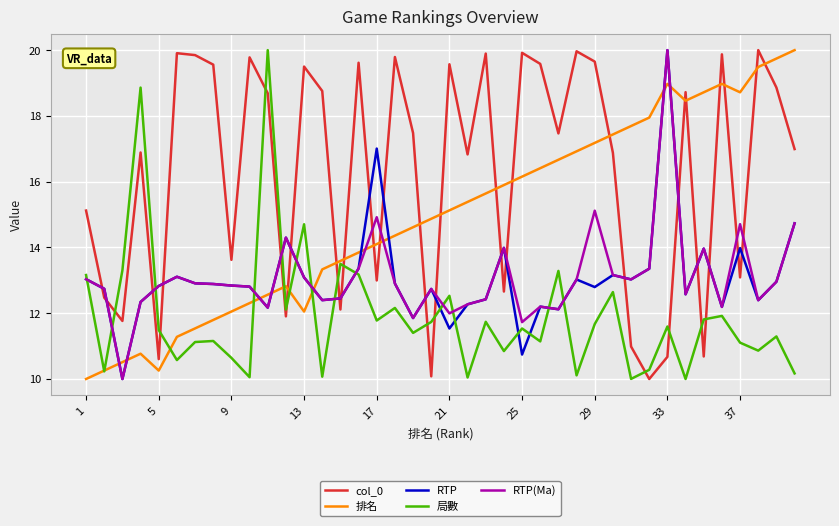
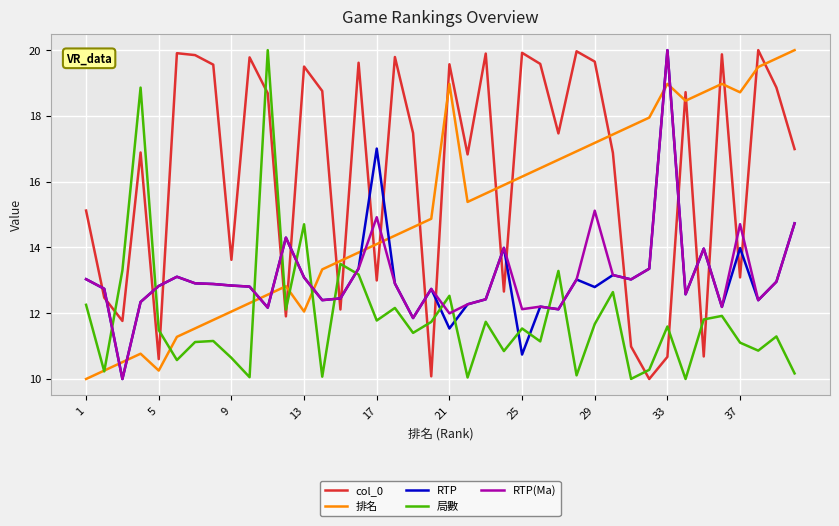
  {
    "col_0": {
      "1": 15.1,
      "5": 10.6,
      "9": 13.6,
      "13": 19.5,
      "17": 13.0,
      "21": 19.6,
      "25": 19.9,
      "29": 19.7,
      "33": 10.7,
      "37": 13.1
    },
    "排名": {
      "1": 10.0,
      "5": 10.3,
      "9": 12.1,
      "13": 12.1,
      "17": 14.1,
-     "21": 15.1,
+     "21": 19.0,
      "25": 16.2,
      "29": 17.2,
      "33": 19.0,
      "37": 18.7
    },
    "RTP": {
      "17": 17.0,
      "21": 11.5,
      "25": 10.7,
      "29": 12.8,
      "37": 14.0
    },
    "局數": {
-     "1": 13.2,
+     "1": 12.3,
      "5": 11.5,
      "9": 10.6,
      "13": 14.7,
      "17": 11.8,
      "21": 12.5,
      "25": 11.5,
      "29": 11.7,
      "33": 11.6,
      "37": 11.1
    },
    "RTP(Ma)": {
      "17": 14.9,
      "21": 12.0,
-     "25": 11.7,
+     "25": 12.1,
      "29": 15.1,
      "37": 14.7
    }
  }
